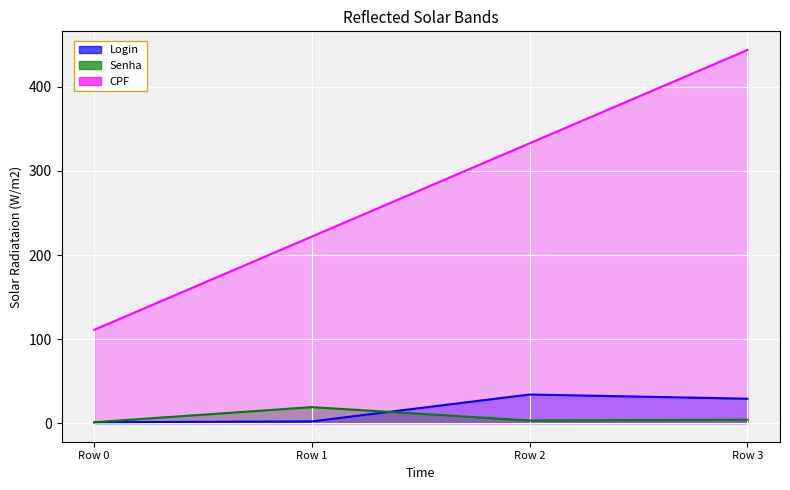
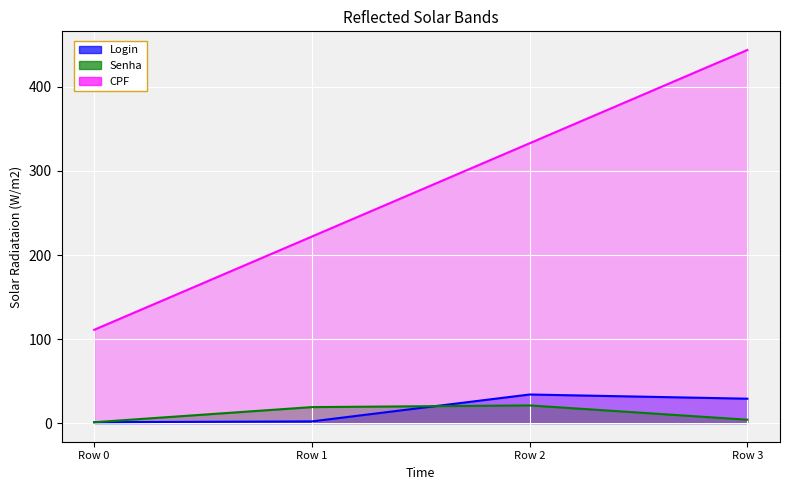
  {
    "Login": {
      "Row 1": 0,
      "Row 2": 30,
      "Row 3": 30
    },
    "Senha": {
      "Row 1": 20,
-     "Row 2": 0,
+     "Row 2": 20,
      "Row 3": 0
    },
    "CPF": {
      "Row 0": 110,
      "Row 1": 220,
      "Row 2": 330,
      "Row 3": 440
    }
  }
